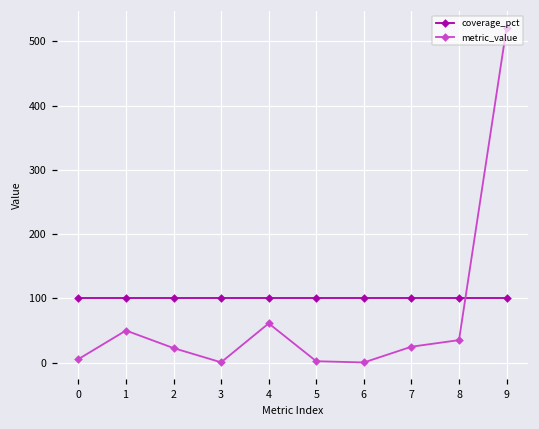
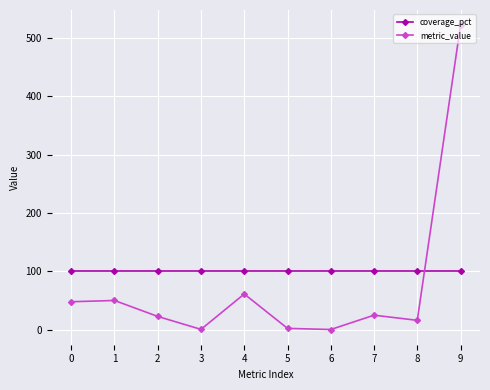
  {
    "coverage_pct": {
      "0": 100,
      "1": 100,
      "2": 100,
      "3": 100,
      "4": 100,
      "5": 100,
      "6": 100,
      "7": 100,
      "8": 100,
      "9": 100
    },
    "metric_value": {
-     "0": 10,
+     "0": 50,
      "1": 50,
      "2": 20,
      "3": 0,
      "4": 60,
      "5": 0,
      "6": 0,
      "7": 20,
-     "8": 40
+     "8": 20
    }
  }
